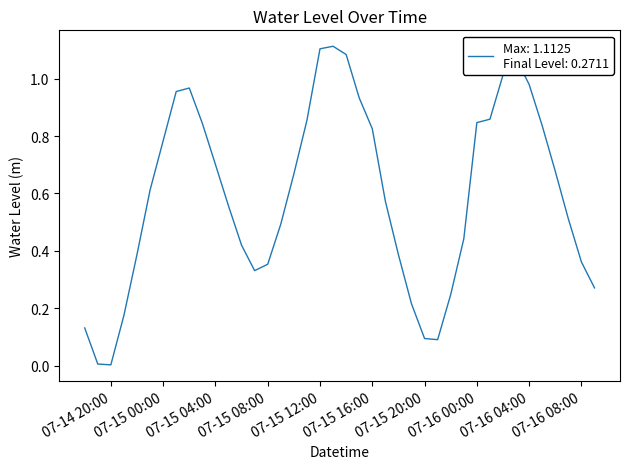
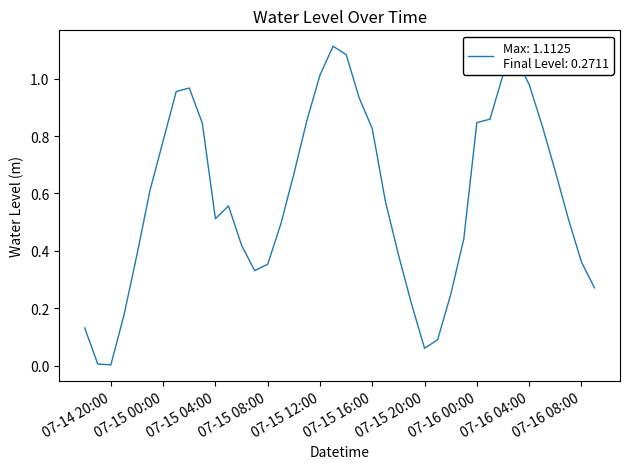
  {
    "07-14 20:00": 0.00,
    "07-15 00:00": 0.78,
-   "07-15 04:00": 0.70,
+   "07-15 04:00": 0.51,
    "07-15 08:00": 0.35,
-   "07-15 12:00": 1.10,
+   "07-15 12:00": 1.01,
    "07-15 16:00": 0.83,
-   "07-15 20:00": 0.09,
+   "07-15 20:00": 0.06,
    "07-16 00:00": 0.85,
    "07-16 04:00": 0.98,
    "07-16 08:00": 0.36
  }
